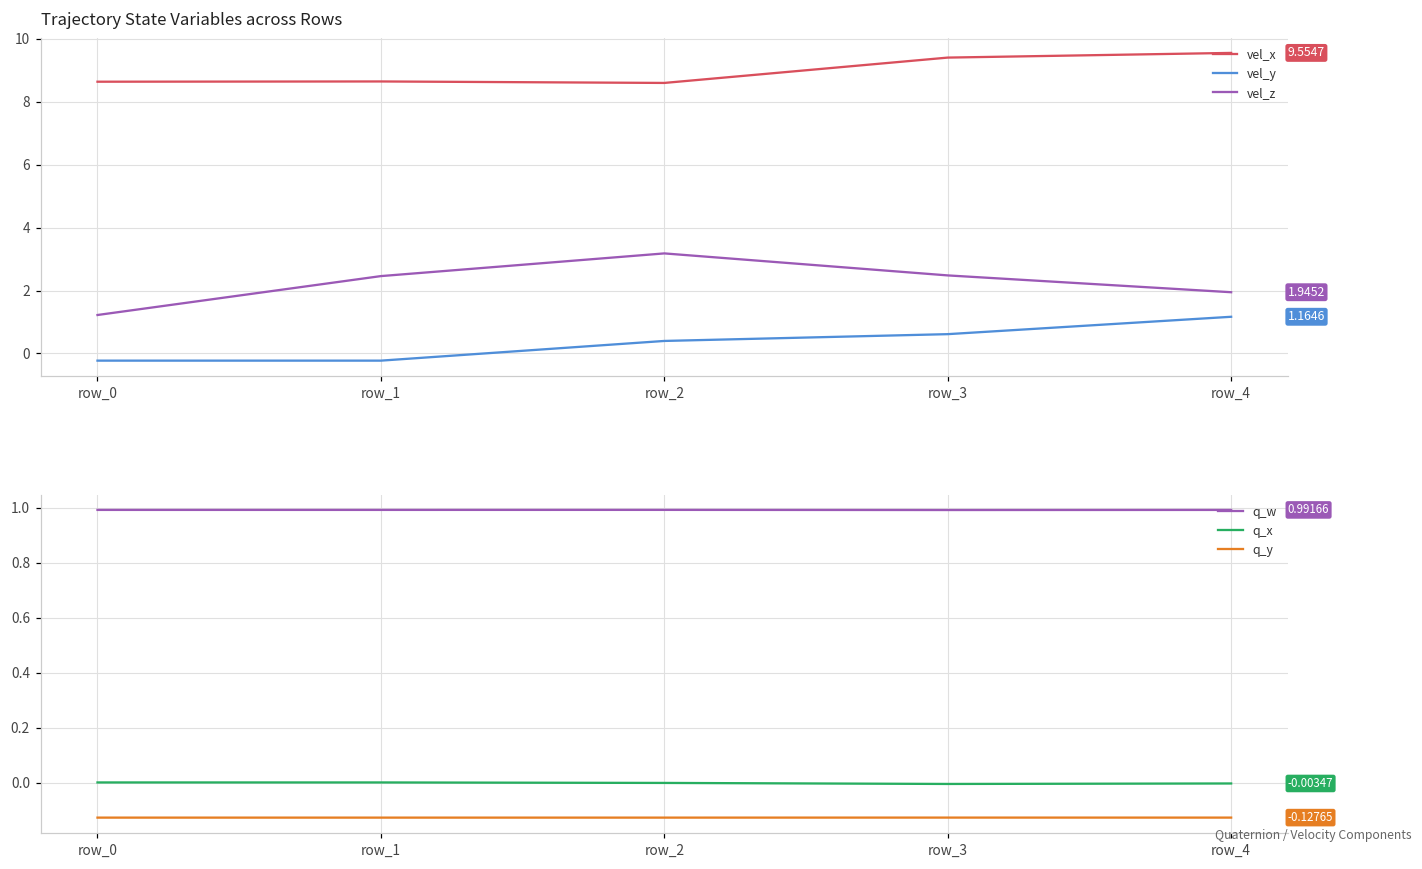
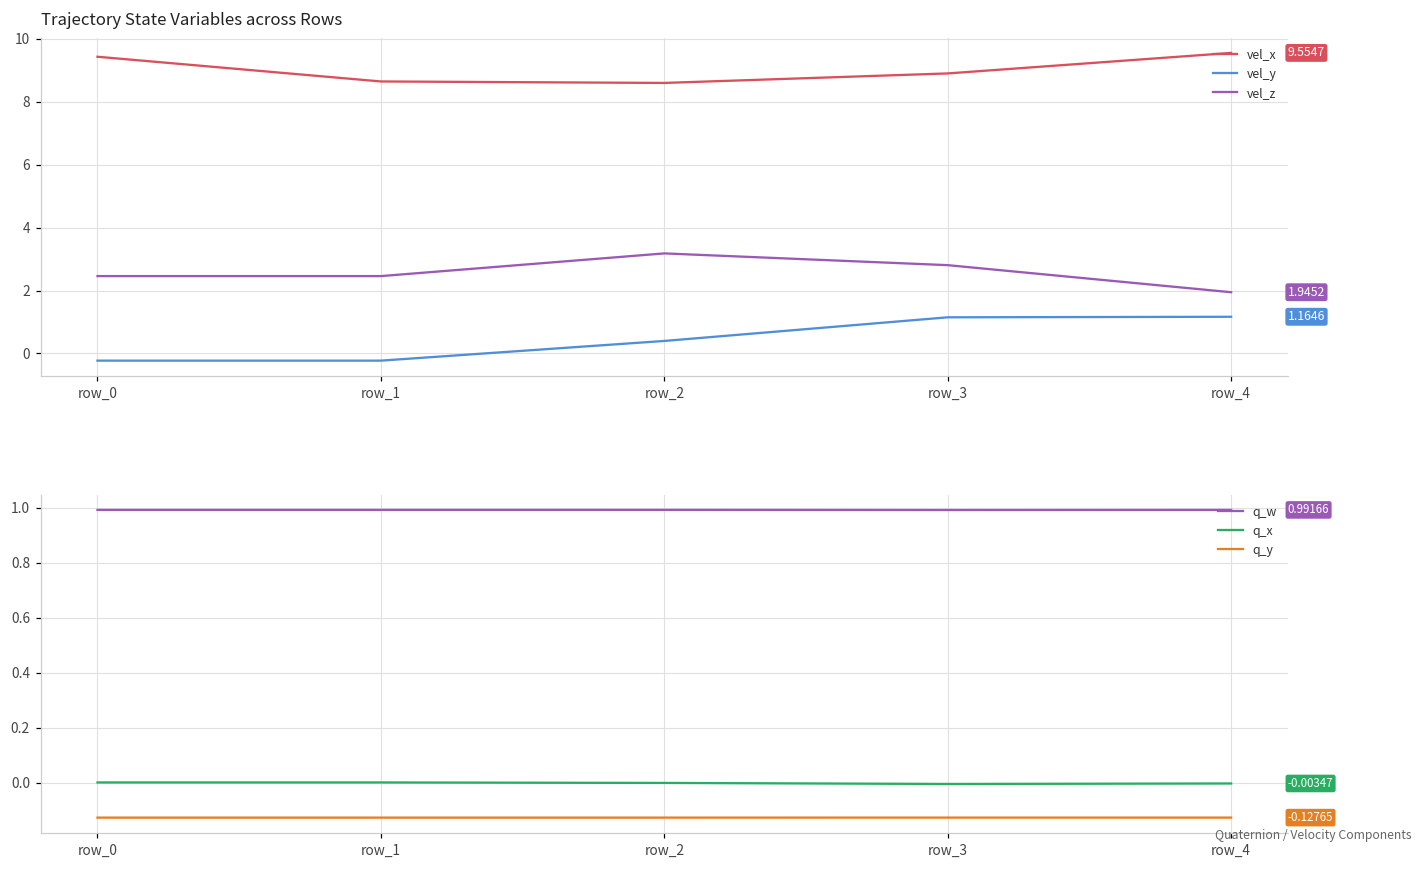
  {
    "Trajectory State Variables across Rows": {
      "vel_x": {
-       "row_0": 8.6,
+       "row_0": 9.4,
        "row_1": 8.6,
        "row_2": 8.6,
-       "row_3": 9.4,
+       "row_3": 8.9,
        "row_4": 9.6
      },
      "vel_y": {
        "row_0": -0.2,
        "row_1": -0.2,
        "row_2": 0.4,
-       "row_3": 0.6,
+       "row_3": 1.1,
        "row_4": 1.2
      },
      "vel_z": {
-       "row_0": 1.2,
+       "row_0": 2.5,
        "row_1": 2.5,
        "row_2": 3.2,
-       "row_3": 2.5,
+       "row_3": 2.8,
        "row_4": 1.9
      }
    }
  }
